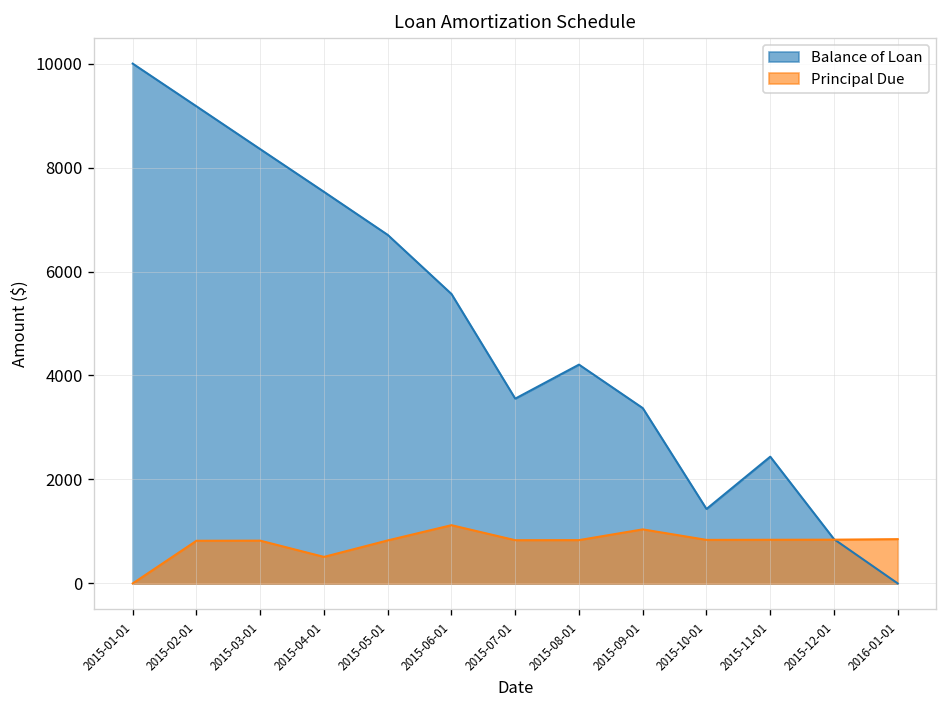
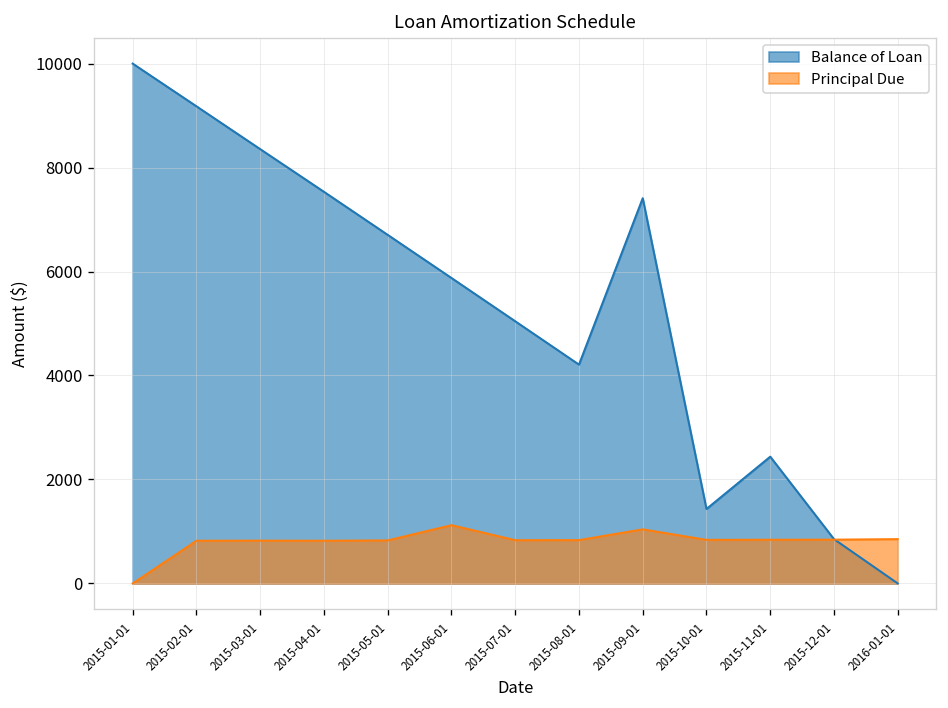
  {
    "Balance of Loan": {
      "2015-01-01": 10000,
      "2015-02-01": 9200,
      "2015-03-01": 8400,
      "2015-04-01": 7500,
      "2015-05-01": 6700,
-     "2015-06-01": 5600,
-     "2015-07-01": 3600,
+     "2015-06-01": 5900,
+     "2015-07-01": 5000,
      "2015-08-01": 4200,
-     "2015-09-01": 3400,
+     "2015-09-01": 7400,
      "2015-10-01": 1400,
      "2015-11-01": 2400,
      "2016-01-01": 0
    },
    "Principal Due": {
      "2015-01-01": 0,
      "2015-02-01": 800,
      "2015-03-01": 800,
-     "2015-04-01": 500,
+     "2015-04-01": 800,
      "2015-05-01": 800,
      "2015-06-01": 1100,
      "2015-07-01": 800,
      "2015-08-01": 800,
      "2015-09-01": 1000,
      "2015-10-01": 800,
      "2015-11-01": 800,
      "2016-01-01": 900
    }
  }
